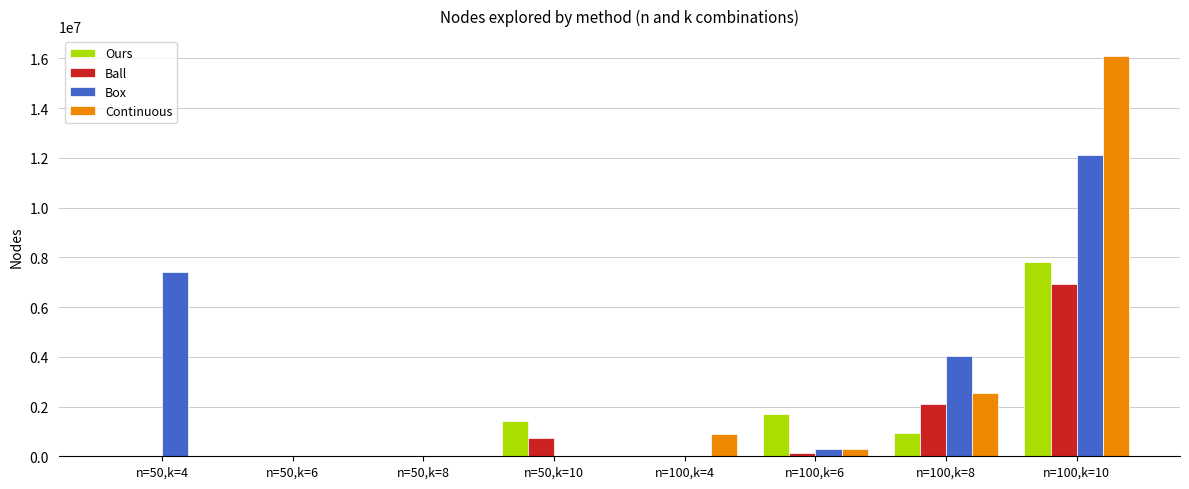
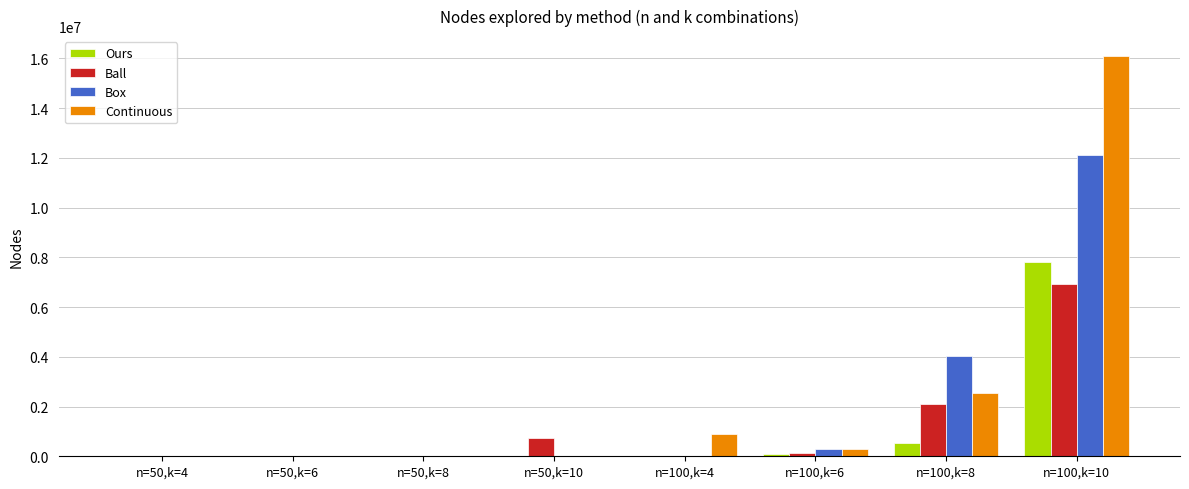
  {
    "Ours": {
-     "n=50,k=10": 1400000,
-     "n=100,k=6": 1700000,
-     "n=100,k=8": 900000,
+     "n=50,k=10": 0,
+     "n=100,k=6": 100000,
+     "n=100,k=8": 500000,
      "n=100,k=10": 7800000
    },
    "Ball": {
      "n=50,k=10": 700000,
      "n=100,k=6": 100000,
      "n=100,k=8": 2100000,
      "n=100,k=10": 6900000
    },
    "Box": {
-     "n=50,k=4": 7400000,
+     "n=50,k=4": 0,
      "n=100,k=6": 300000,
      "n=100,k=8": 4100000,
      "n=100,k=10": 12100000
    },
    "Continuous": {
      "n=100,k=4": 900000,
      "n=100,k=6": 300000,
      "n=100,k=8": 2600000,
      "n=100,k=10": 16100000
    }
  }
